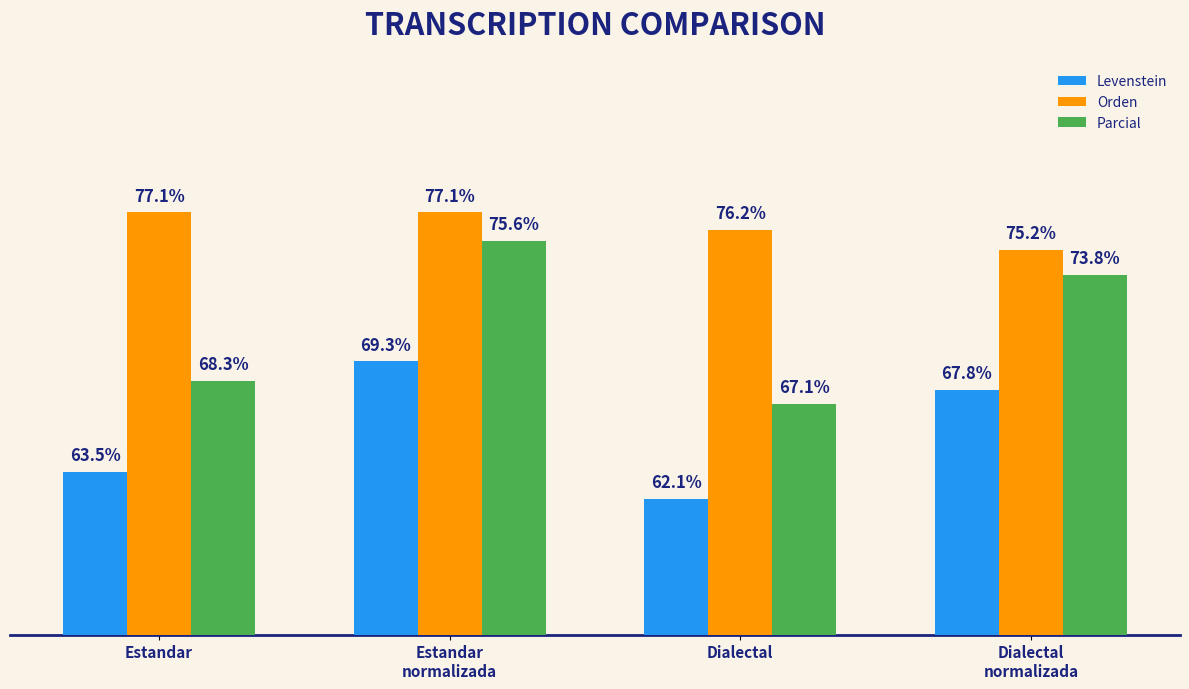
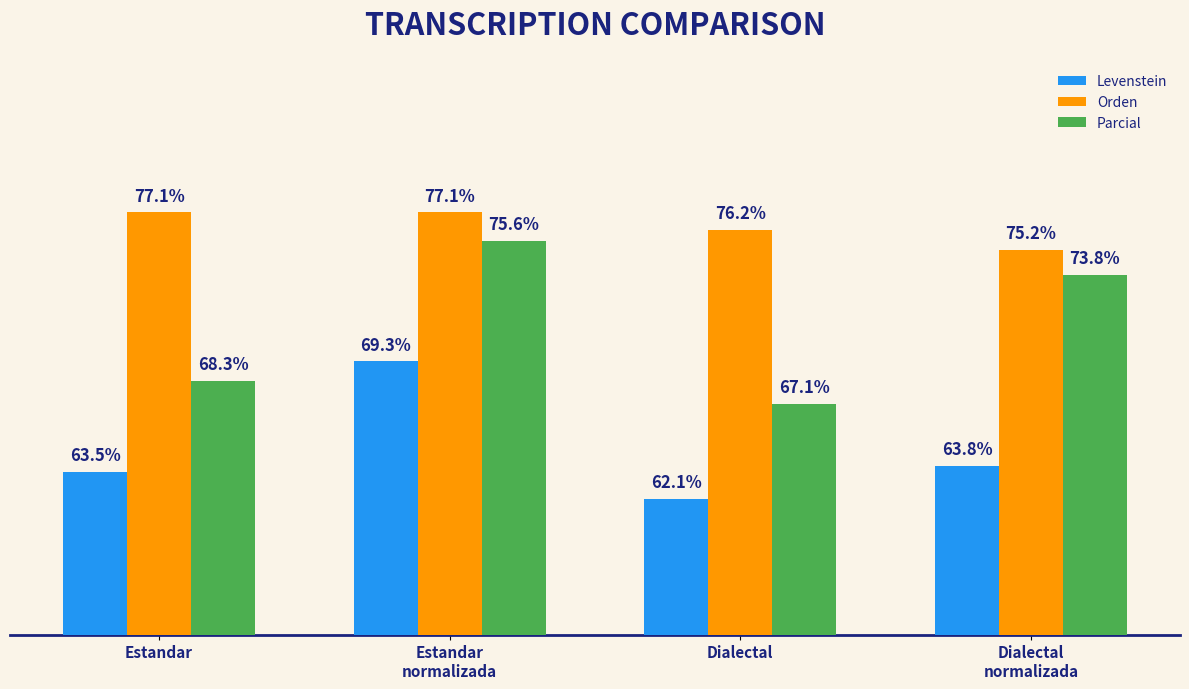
  {
    "Levenstein": {
      "Estandar": "63.5%",
      "Estandar normalizada": "69.3%",
      "Dialectal": "62.1%",
-     "Dialectal normalizada": "67.8%"
+     "Dialectal normalizada": "63.8%"
    },
    "Orden": {
      "Estandar": "77.1%",
      "Estandar normalizada": "77.1%",
      "Dialectal": "76.2%",
      "Dialectal normalizada": "75.2%"
    },
    "Parcial": {
      "Estandar": "68.3%",
      "Estandar normalizada": "75.6%",
      "Dialectal": "67.1%",
      "Dialectal normalizada": "73.8%"
    }
  }
